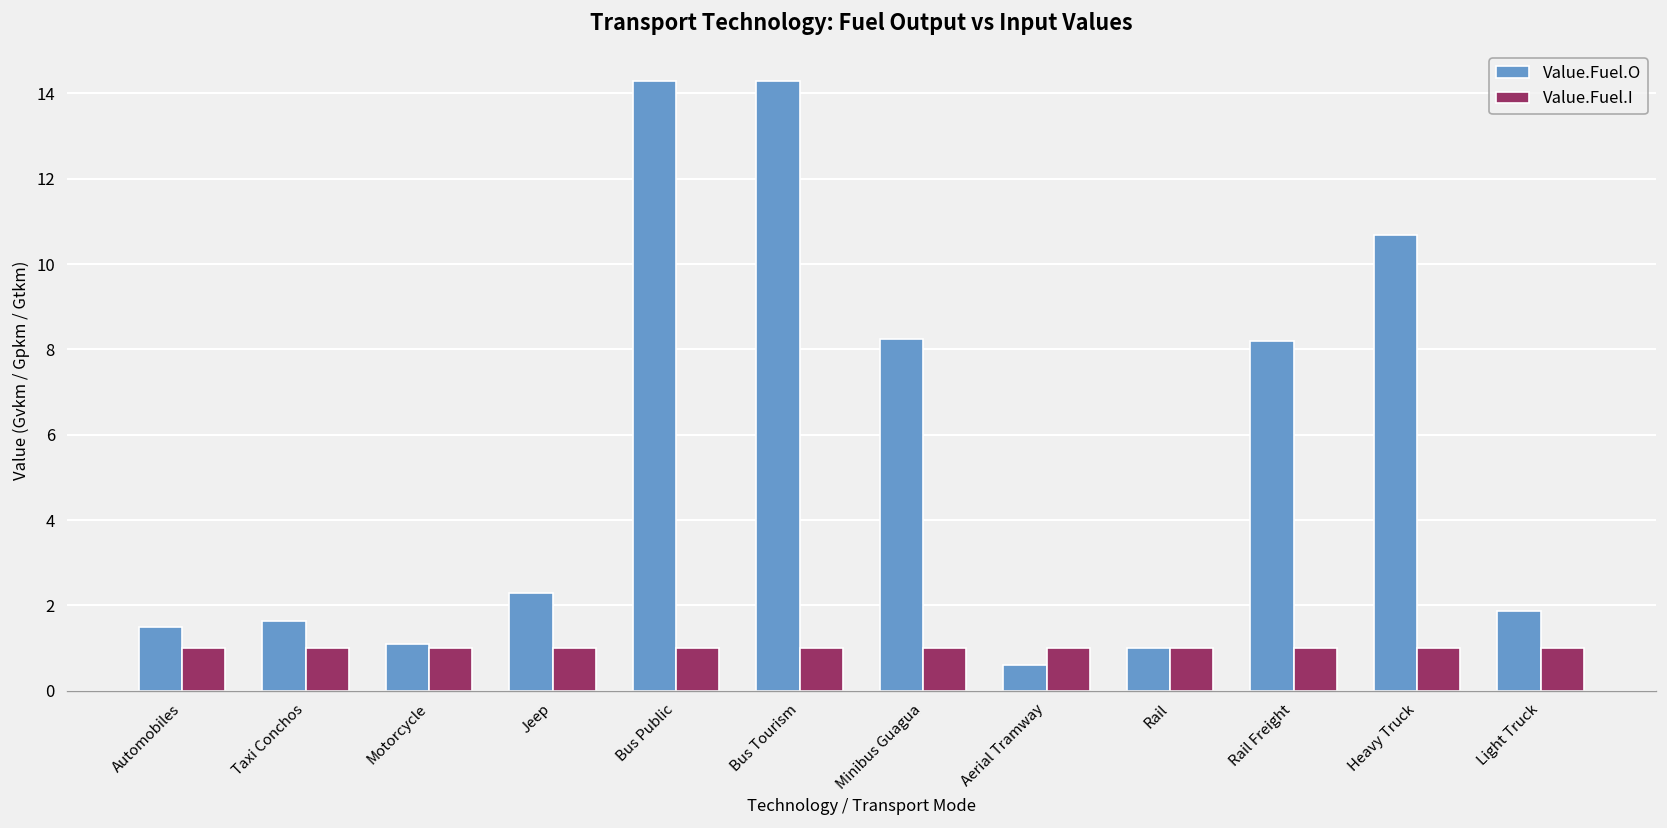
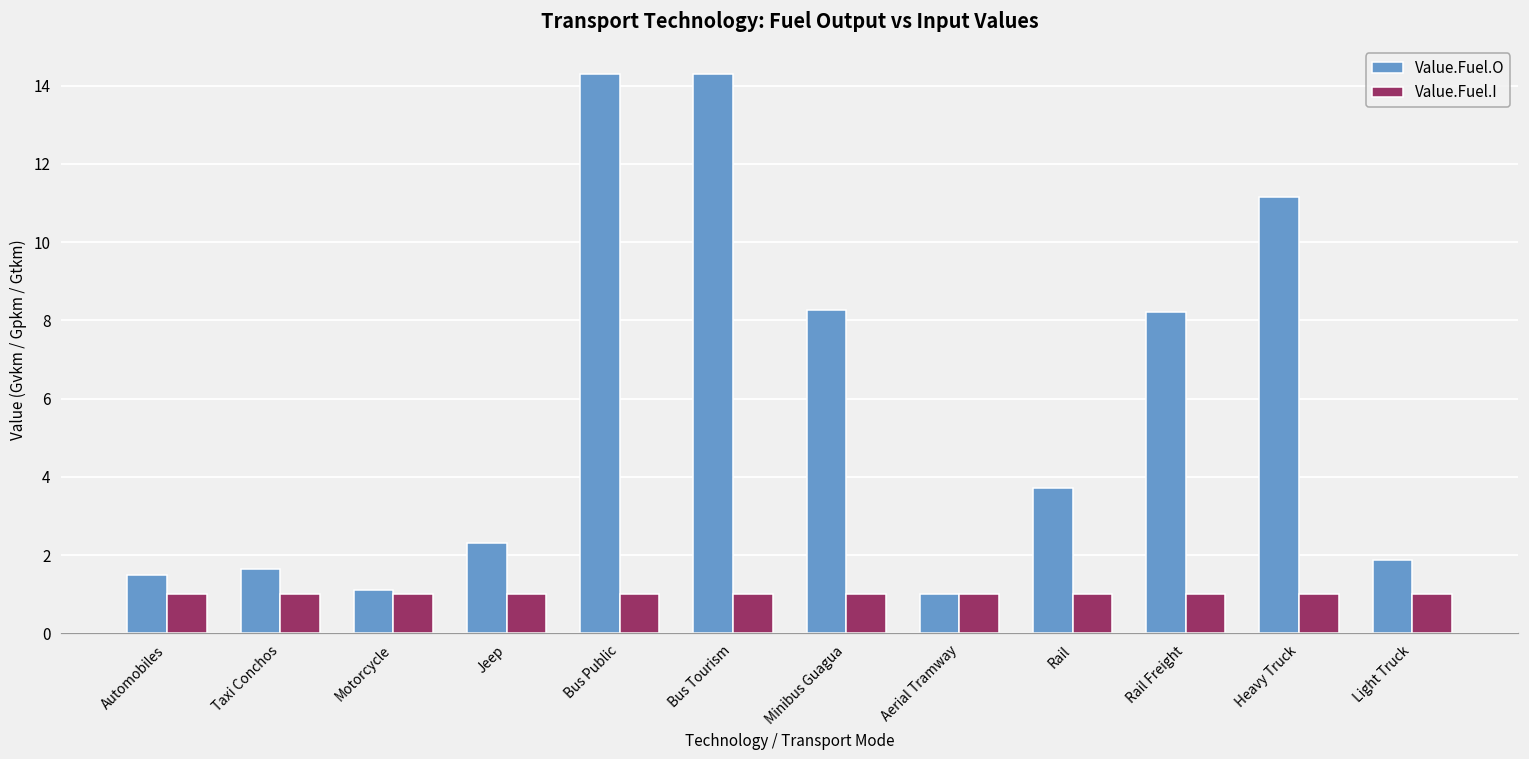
  {
    "Value.Fuel.O": {
      "Automobiles": 1.5,
      "Taxi Conchos": 1.6,
      "Motorcycle": 1.1,
      "Jeep": 2.3,
      "Bus Public": 14.3,
      "Bus Tourism": 14.3,
      "Minibus Guagua": 8.3,
-     "Aerial Tramway": 0.6,
-     "Rail": 1.0,
+     "Aerial Tramway": 1.0,
+     "Rail": 3.7,
      "Rail Freight": 8.2,
-     "Heavy Truck": 10.7,
+     "Heavy Truck": 11.2,
      "Light Truck": 1.9
    },
    "Value.Fuel.I": {
      "Automobiles": 1.0,
      "Taxi Conchos": 1.0,
      "Motorcycle": 1.0,
      "Jeep": 1.0,
      "Bus Public": 1.0,
      "Bus Tourism": 1.0,
      "Minibus Guagua": 1.0,
      "Aerial Tramway": 1.0,
      "Rail": 1.0,
      "Rail Freight": 1.0,
      "Heavy Truck": 1.0,
      "Light Truck": 1.0
    }
  }
